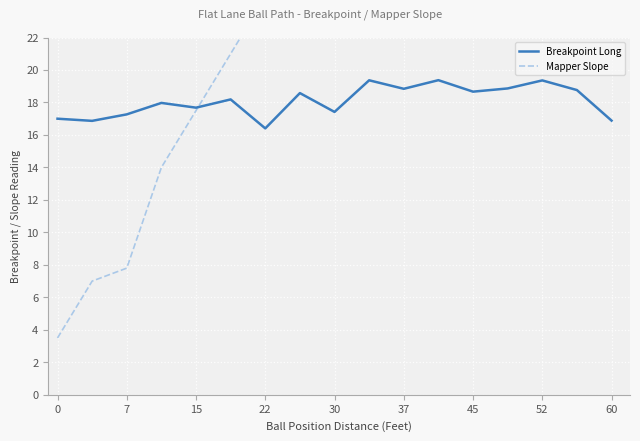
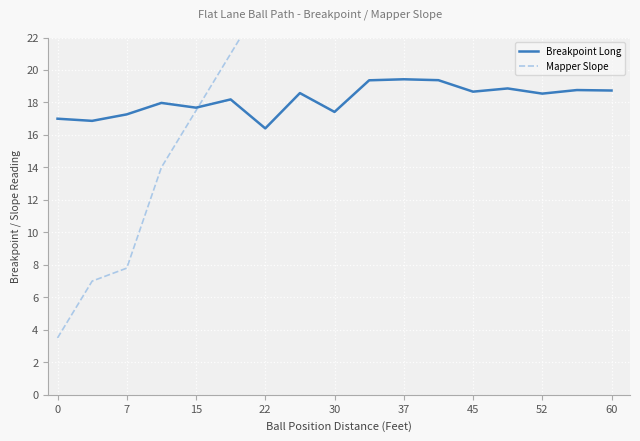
  {
    "Breakpoint Long": {
      "0": 17.0,
      "7": 17.3,
      "15": 17.7,
      "22": 16.4,
      "30": 17.4,
-     "37": 18.8,
+     "37": 19.4,
      "45": 18.7,
-     "52": 19.4,
-     "60": 16.9
+     "52": 18.5,
+     "60": 18.7
    },
    "Mapper Slope": {
      "0": 3.5,
      "7": 7.8,
      "15": 17.5
    }
  }
